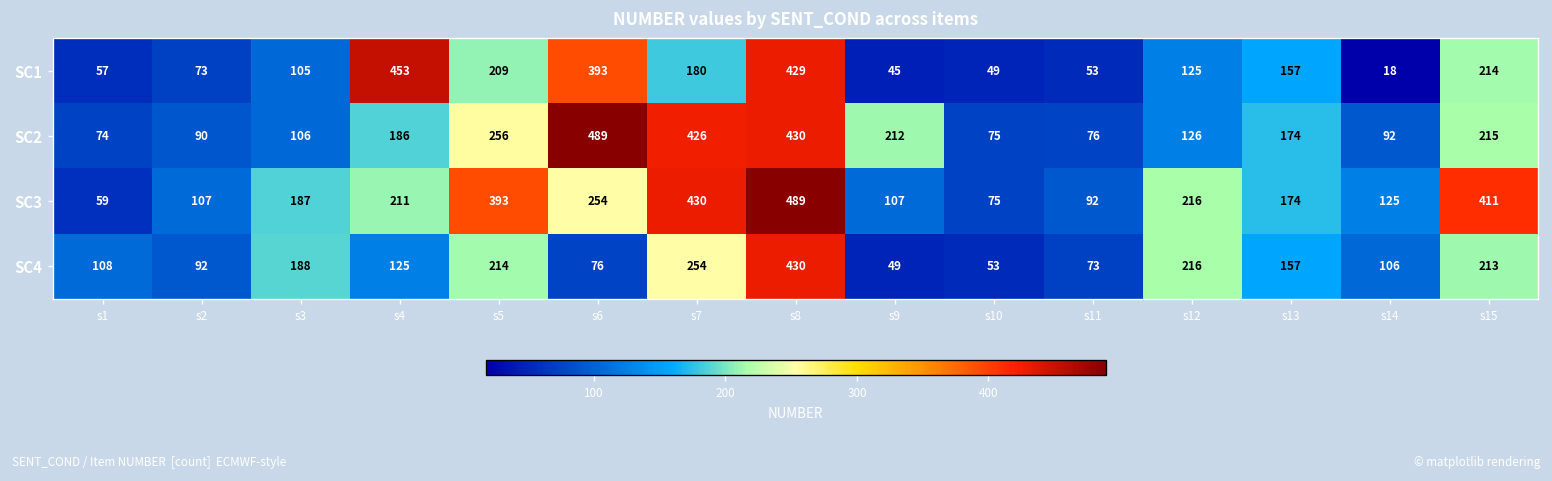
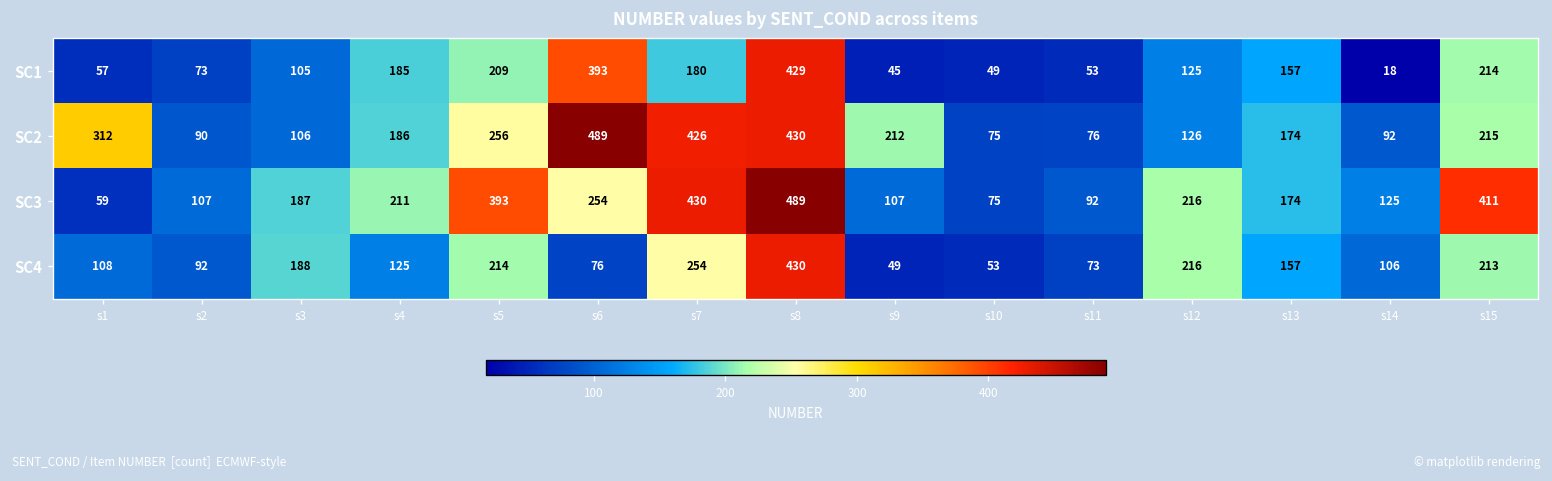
  {
    "SC1": {
      "s1": 57,
      "s2": 73,
      "s3": 105,
-     "s4": 453,
+     "s4": 185,
      "s5": 209,
      "s6": 393,
      "s7": 180,
      "s8": 429,
      "s9": 45,
      "s10": 49,
      "s11": 53,
      "s12": 125,
      "s13": 157,
      "s14": 18,
      "s15": 214
    },
    "SC2": {
-     "s1": 74,
+     "s1": 312,
      "s2": 90,
      "s3": 106,
      "s4": 186,
      "s5": 256,
      "s6": 489,
      "s7": 426,
      "s8": 430,
      "s9": 212,
      "s10": 75,
      "s11": 76,
      "s12": 126,
      "s13": 174,
      "s14": 92,
      "s15": 215
    },
    "SC3": {
      "s1": 59,
      "s2": 107,
      "s3": 187,
      "s4": 211,
      "s5": 393,
      "s6": 254,
      "s7": 430,
      "s8": 489,
      "s9": 107,
      "s10": 75,
      "s11": 92,
      "s12": 216,
      "s13": 174,
      "s14": 125,
      "s15": 411
    },
    "SC4": {
      "s1": 108,
      "s2": 92,
      "s3": 188,
      "s4": 125,
      "s5": 214,
      "s6": 76,
      "s7": 254,
      "s8": 430,
      "s9": 49,
      "s10": 53,
      "s11": 73,
      "s12": 216,
      "s13": 157,
      "s14": 106,
      "s15": 213
    }
  }
